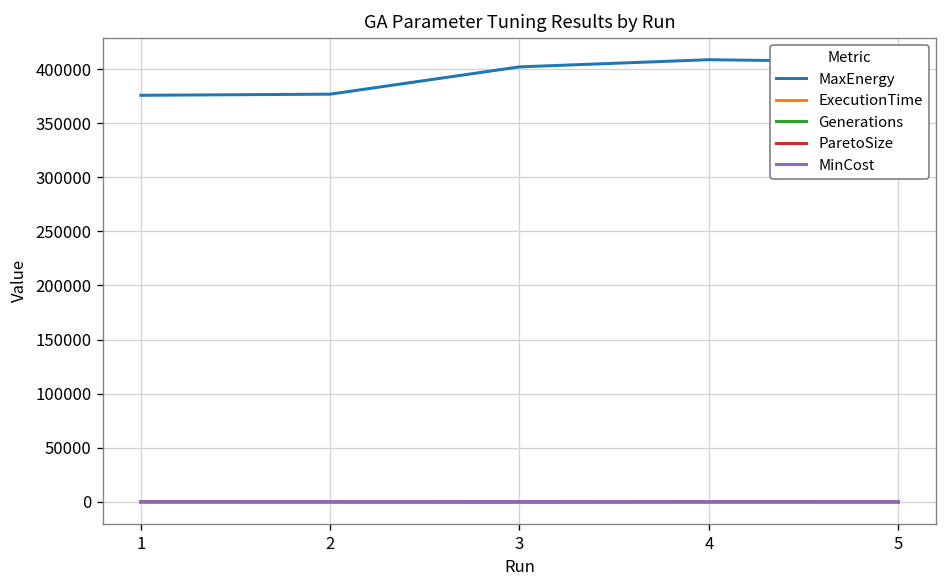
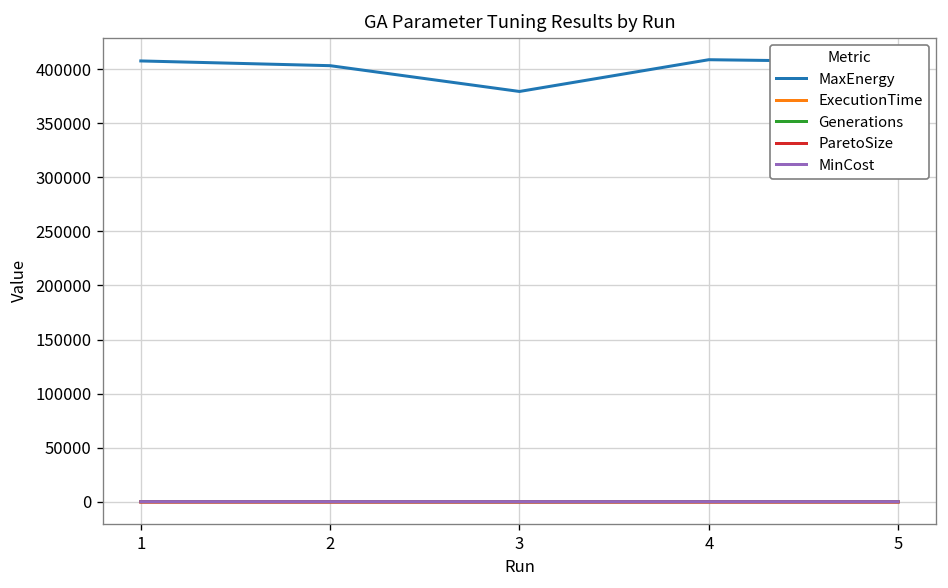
  {
    "MaxEnergy": {
-     "1": 380000,
-     "2": 380000,
-     "3": 400000,
+     "1": 410000,
+     "2": 400000,
+     "3": 380000,
      "4": 410000
    },
    "MinCost": {
      "1": 0,
      "2": 0,
      "3": 0,
      "4": 0,
      "5": 0
    }
  }
